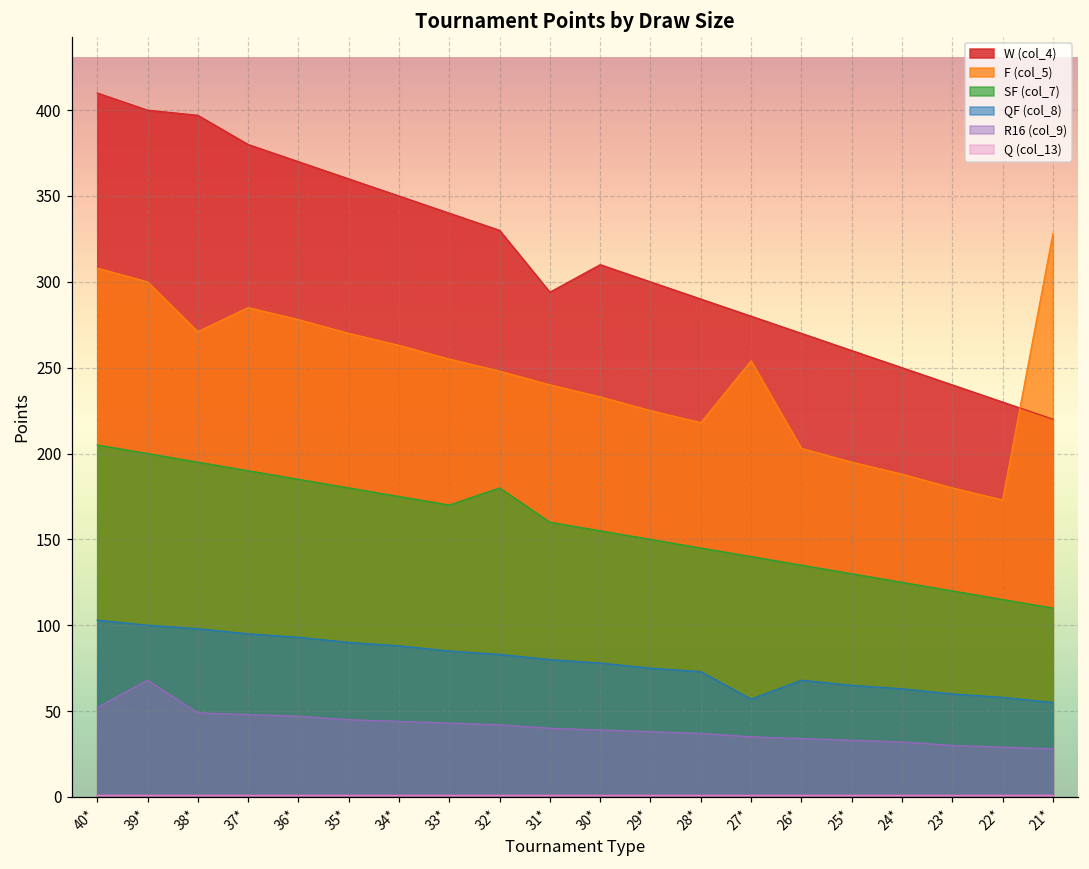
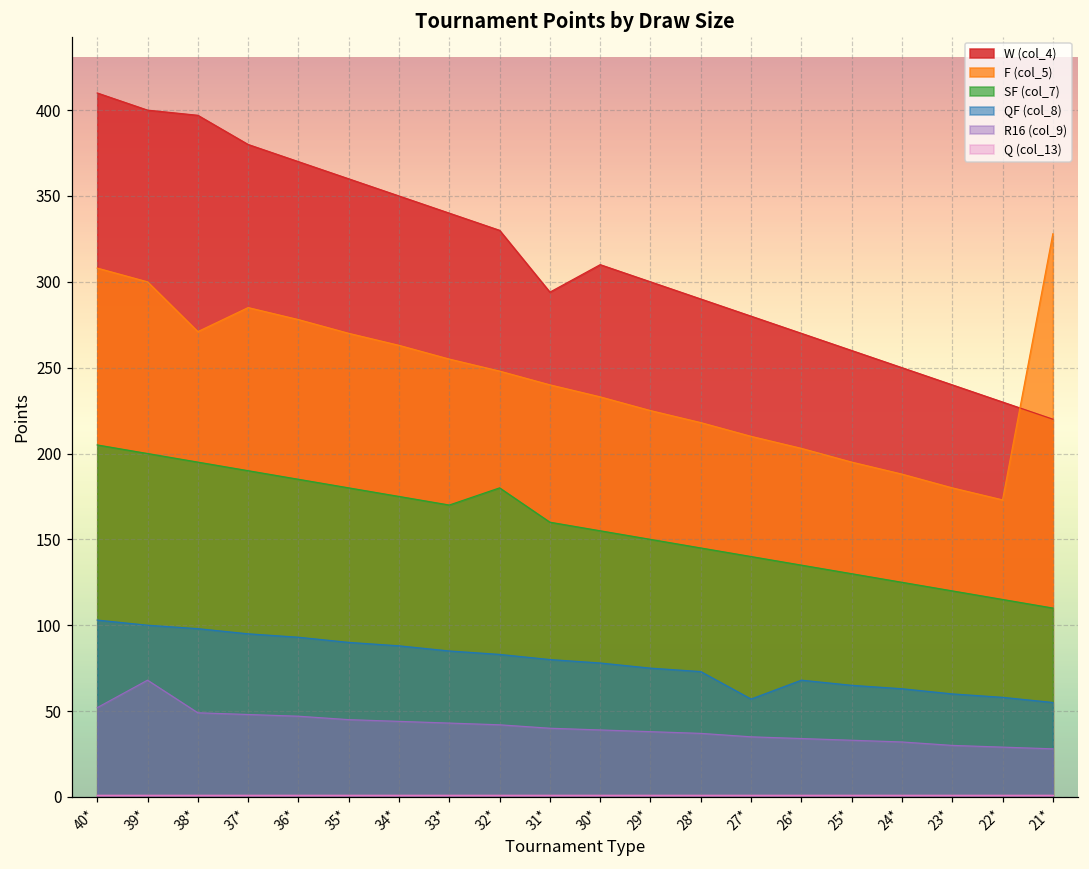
  {
    "W (col_4)": {
      "40*": 410,
      "39*": 400,
      "38*": 397,
      "37*": 380,
      "36*": 370,
      "35*": 360,
      "34*": 350,
      "33*": 340,
      "32*": 330,
      "31*": 294,
      "30*": 310,
      "29*": 300,
      "28*": 290,
      "27*": 280,
      "26*": 270,
      "25*": 260,
      "24*": 250,
      "23*": 240,
      "22*": 230,
      "21*": 220
    },
    "F (col_5)": {
      "40*": 308,
      "39*": 300,
      "38*": 271,
      "37*": 285,
      "36*": 278,
      "35*": 270,
      "34*": 263,
      "33*": 255,
      "32*": 248,
      "31*": 240,
      "30*": 233,
      "29*": 225,
      "28*": 218,
-     "27*": 254,
+     "27*": 210,
      "26*": 203,
      "25*": 195,
      "24*": 188,
      "23*": 180,
      "22*": 173,
      "21*": 328
    },
    "SF (col_7)": {
      "40*": 205,
      "39*": 200,
      "38*": 195,
      "37*": 190,
      "36*": 185,
      "35*": 180,
      "34*": 175,
      "33*": 170,
      "32*": 180,
      "31*": 160,
      "30*": 155,
      "29*": 150,
      "28*": 145,
      "27*": 140,
      "26*": 135,
      "25*": 130,
      "24*": 125,
      "23*": 120,
      "22*": 115,
      "21*": 110
    },
    "QF (col_8)": {
      "40*": 103,
      "39*": 100,
      "38*": 98,
      "37*": 95,
      "36*": 93,
      "35*": 90,
      "34*": 88,
      "33*": 85,
      "32*": 83,
      "31*": 80,
      "30*": 78,
      "29*": 75,
      "28*": 73,
      "27*": 57,
      "26*": 68,
      "25*": 65,
      "24*": 63,
      "23*": 60,
      "22*": 58,
      "21*": 55
    },
    "R16 (col_9)": {
      "40*": 52,
      "39*": 68,
      "38*": 49,
      "37*": 48,
      "36*": 47,
      "35*": 45,
      "34*": 44,
      "33*": 43,
      "32*": 42,
      "31*": 40,
      "30*": 39,
      "29*": 38,
      "28*": 37,
      "27*": 35,
      "26*": 34,
      "25*": 33,
      "24*": 32,
      "23*": 30,
      "22*": 29,
      "21*": 28
    },
    "Q (col_13)": {
      "40*": 1,
      "39*": 1,
      "38*": 1,
      "37*": 1,
      "36*": 1,
      "35*": 1,
      "34*": 1,
      "33*": 1,
      "32*": 1,
      "31*": 1,
      "30*": 1,
      "29*": 1,
      "28*": 1,
      "27*": 1,
      "26*": 1,
      "25*": 1,
      "24*": 1,
      "23*": 1,
      "22*": 1,
      "21*": 1
    }
  }
